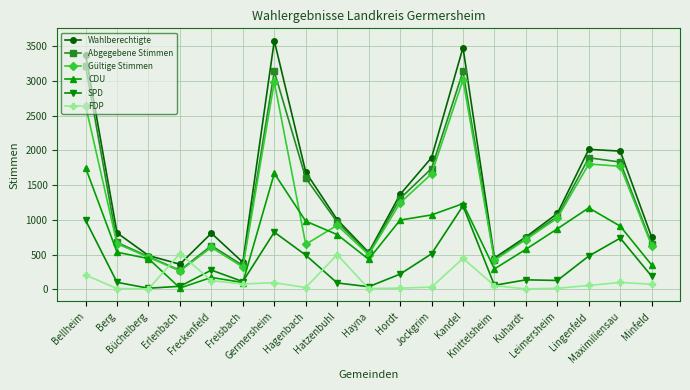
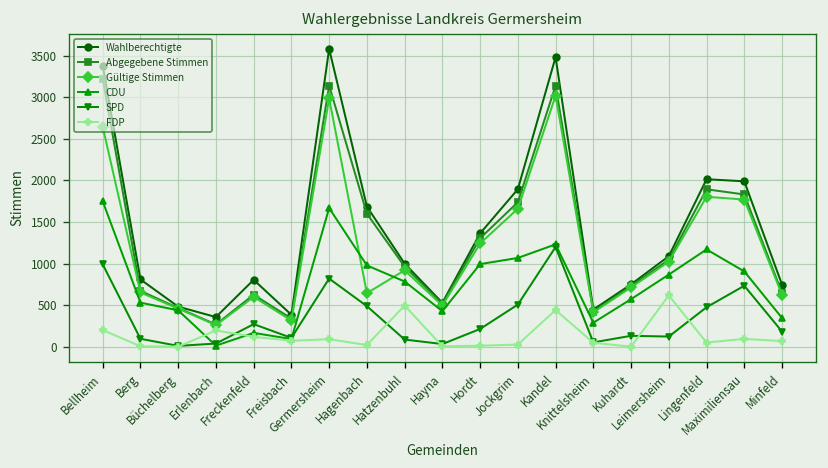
  {
    "Gültige Stimmen": {
      "Germersheim": 3000,
      "Hagenbach": 600,
      "Hatzenbuhl": 900,
      "Hordt": 1200,
      "Jockgrim": 1700,
      "Kandel": 3000,
      "Lingenfeld": 1800,
      "Maximiliensau": 1800
    },
    "FDP": {
      "Bellheim": 200,
      "Berg": 0,
-     "Erlenbach": 500,
+     "Erlenbach": 200,
      "Freckenfeld": 100,
      "Germersheim": 100,
      "Hagenbach": 0,
      "Hatzenbuhl": 500,
      "Hordt": 0,
      "Jockgrim": 0,
      "Kandel": 400,
      "Kuhardt": 0,
-     "Leimersheim": 0,
+     "Leimersheim": 600,
      "Lingenfeld": 100,
      "Maximiliensau": 100,
      "Minfeld": 100
    }
  }
